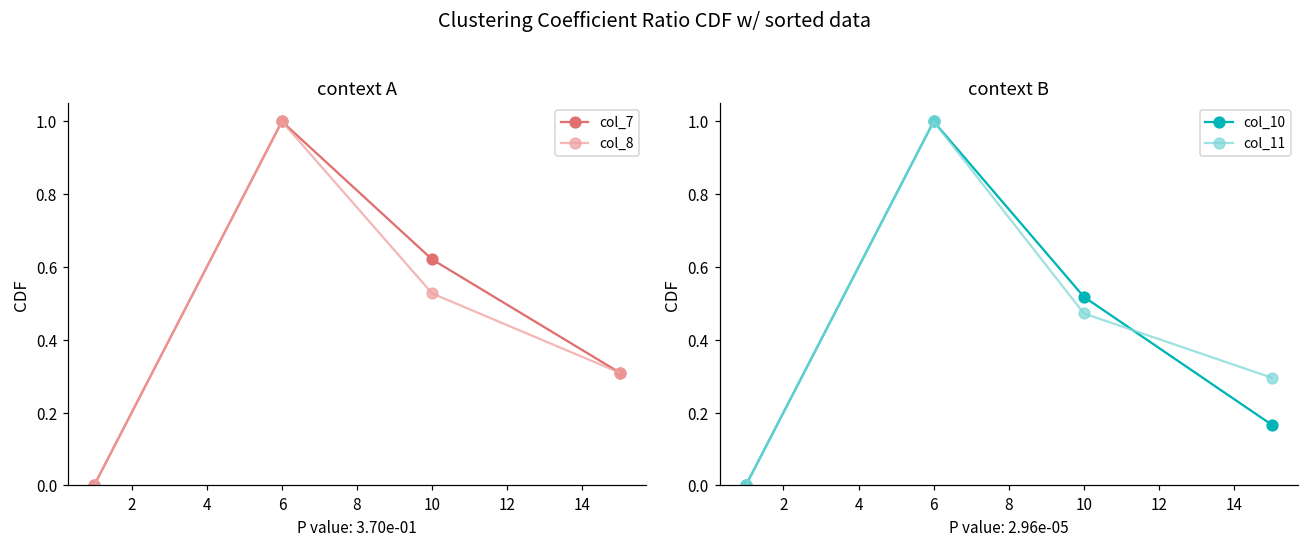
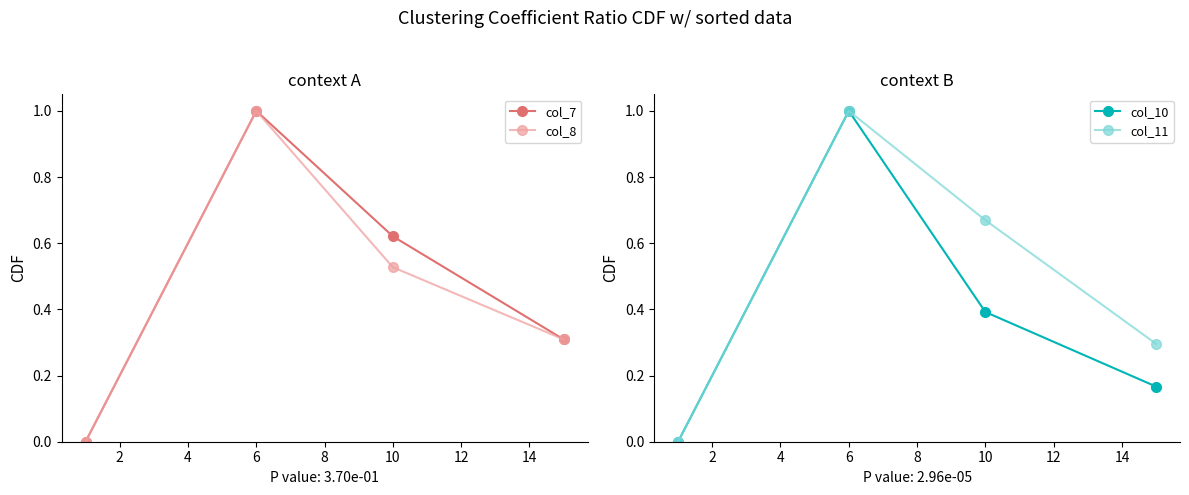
  {
    "context A": {
      "col_7": {
        "10": 0.62
      },
      "col_8": {
        "10": 0.53
      }
    },
    "context B": {
      "col_10": {
-       "10": 0.52
+       "10": 0.39
      },
      "col_11": {
-       "10": 0.47
+       "10": 0.67
      }
    }
  }
